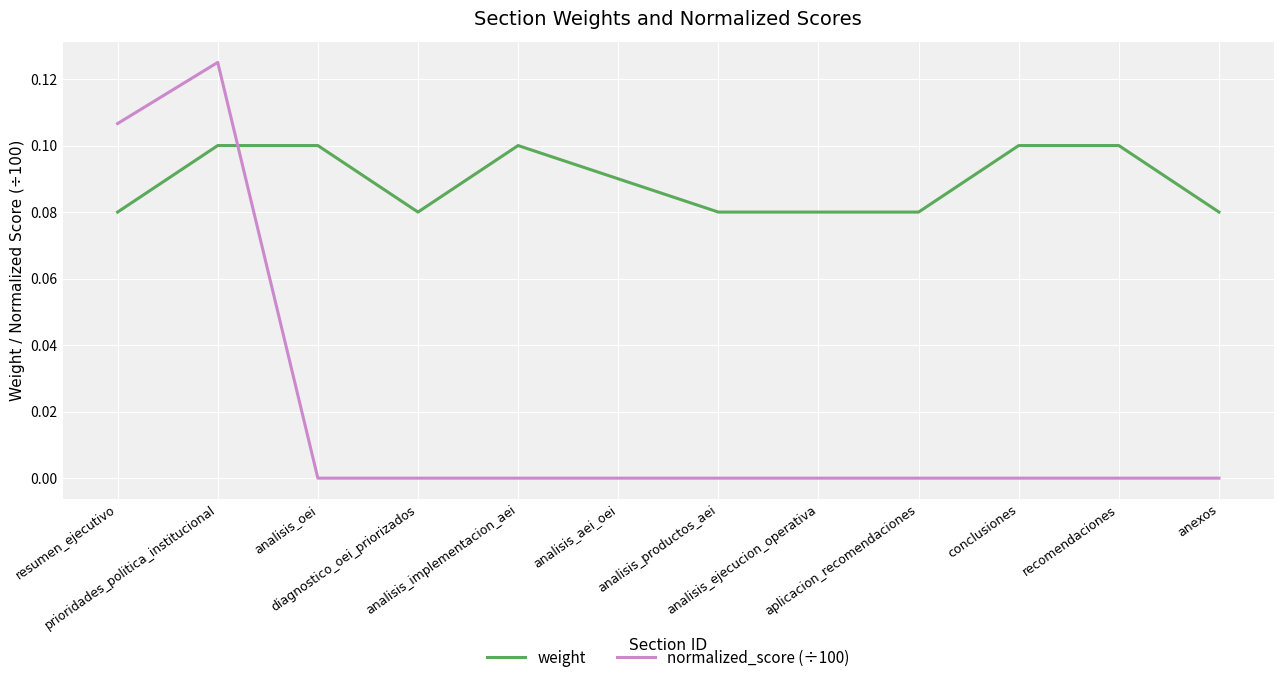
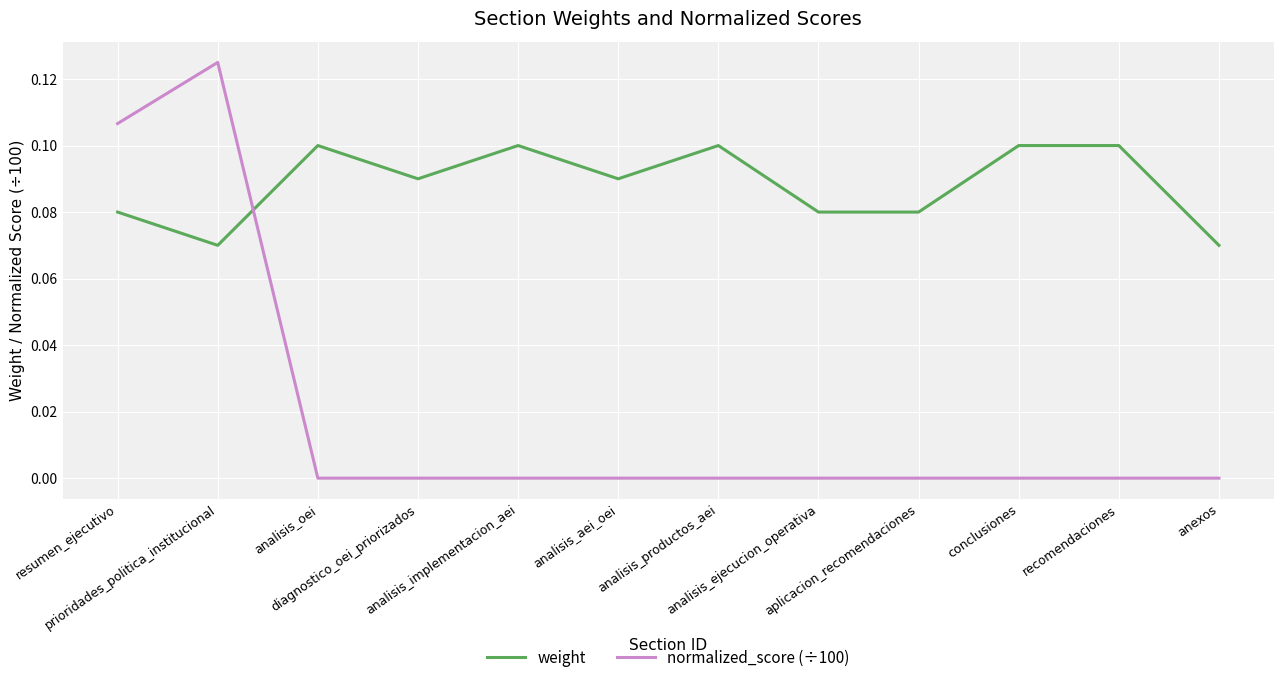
  {
    "weight": {
      "resumen_ejecutivo": 0.08,
-     "prioridades_politica_institucional": 0.10,
+     "prioridades_politica_institucional": 0.07,
      "analisis_oei": 0.10,
-     "diagnostico_oei_priorizados": 0.08,
+     "diagnostico_oei_priorizados": 0.09,
      "analisis_implementacion_aei": 0.10,
      "analisis_aei_oei": 0.09,
-     "analisis_productos_aei": 0.08,
+     "analisis_productos_aei": 0.10,
      "analisis_ejecucion_operativa": 0.08,
      "aplicacion_recomendaciones": 0.08,
      "conclusiones": 0.10,
      "recomendaciones": 0.10,
-     "anexos": 0.08
+     "anexos": 0.07
    },
    "normalized_score (÷100)": {
      "resumen_ejecutivo": 0.107,
      "prioridades_politica_institucional": 0.125,
      "analisis_oei": 0.00,
      "diagnostico_oei_priorizados": 0.00,
      "analisis_implementacion_aei": 0.00,
      "analisis_aei_oei": 0.00,
      "analisis_productos_aei": 0.00,
      "analisis_ejecucion_operativa": 0.00,
      "aplicacion_recomendaciones": 0.00,
      "conclusiones": 0.00,
      "recomendaciones": 0.00,
      "anexos": 0.00
    }
  }
